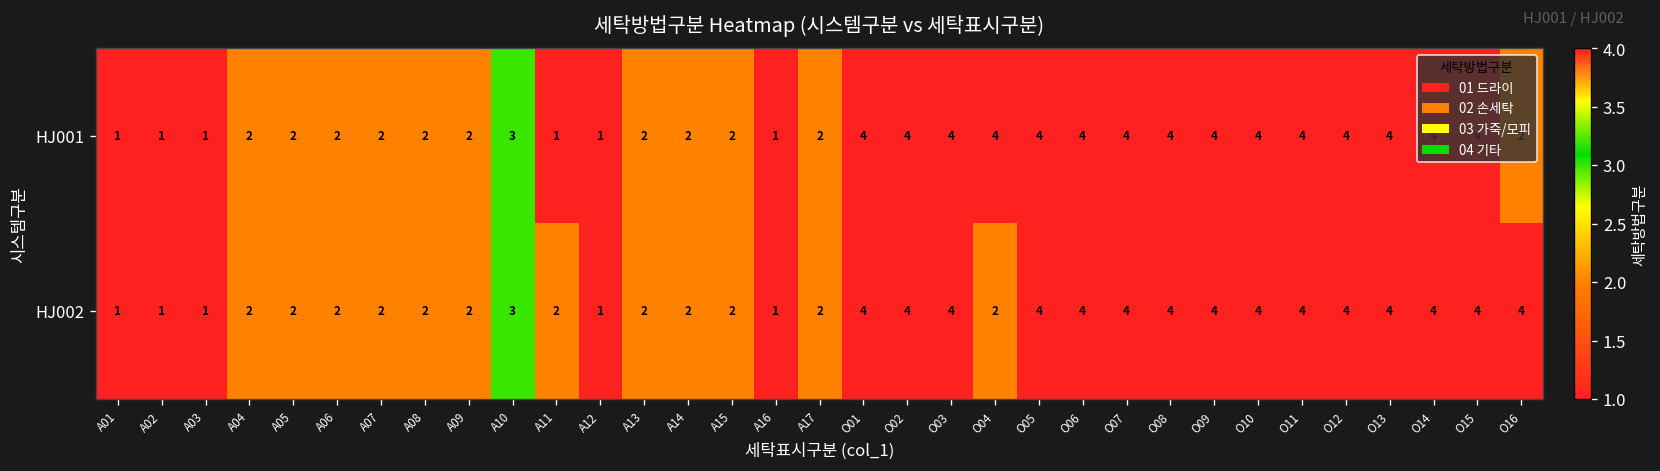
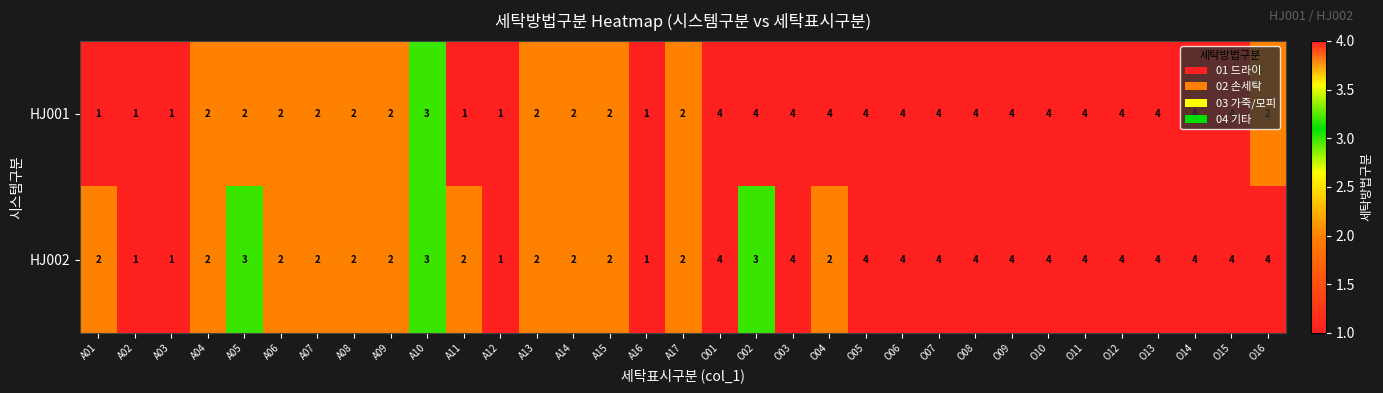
  {
    "HJ001": {
      "A01": 1,
      "A02": 1,
      "A03": 1,
      "A04": 2,
      "A05": 2,
      "A06": 2,
      "A07": 2,
      "A08": 2,
      "A09": 2,
      "A10": 3,
      "A11": 1,
      "A12": 1,
      "A13": 2,
      "A14": 2,
      "A15": 2,
      "A16": 1,
      "A17": 2,
      "O01": 4,
      "O02": 4,
      "O03": 4,
      "O04": 4,
      "O05": 4,
      "O06": 4,
      "O07": 4,
      "O08": 4,
      "O09": 4,
      "O10": 4,
      "O11": 4,
      "O12": 4,
      "O13": 4
    },
    "HJ002": {
-     "A01": 1,
+     "A01": 2,
      "A02": 1,
      "A03": 1,
      "A04": 2,
-     "A05": 2,
+     "A05": 3,
      "A06": 2,
      "A07": 2,
      "A08": 2,
      "A09": 2,
      "A10": 3,
      "A11": 2,
      "A12": 1,
      "A13": 2,
      "A14": 2,
      "A15": 2,
      "A16": 1,
      "A17": 2,
      "O01": 4,
-     "O02": 4,
+     "O02": 3,
      "O03": 4,
      "O04": 2,
      "O05": 4,
      "O06": 4,
      "O07": 4,
      "O08": 4,
      "O09": 4,
      "O10": 4,
      "O11": 4,
      "O12": 4,
      "O13": 4,
      "O14": 4,
      "O15": 4,
      "O16": 4
    }
  }
